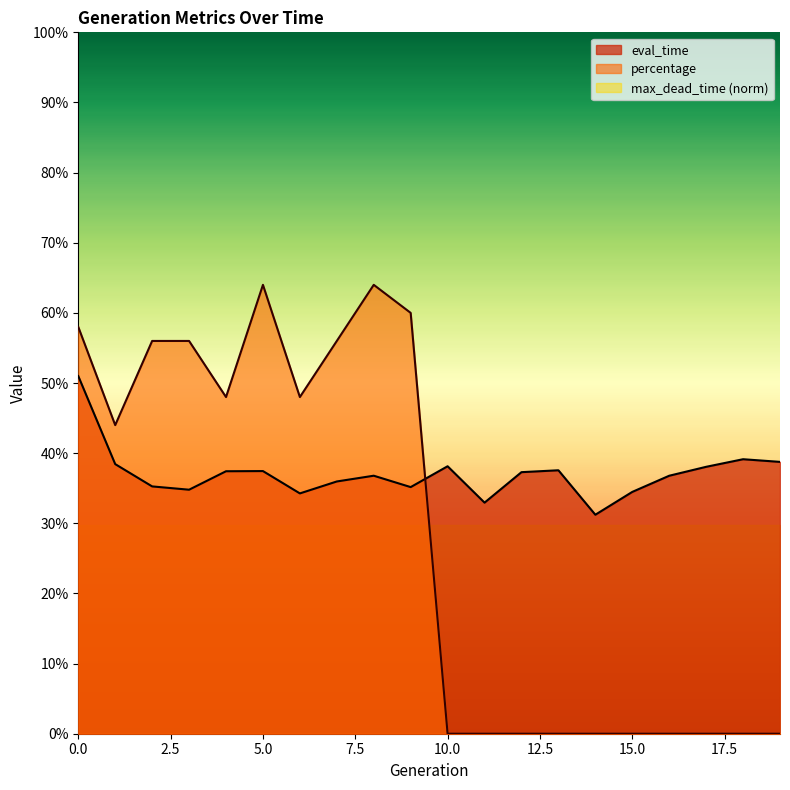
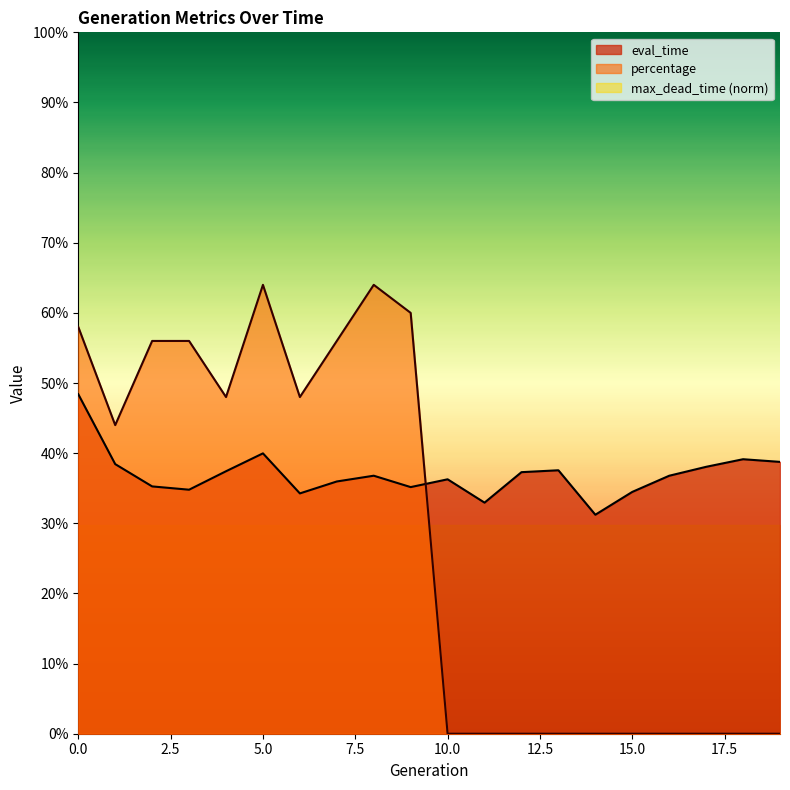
  {
    "eval_time": {
-     "0.0": "51%",
-     "5.0": "37%",
-     "10.0": "38%",
+     "0.0": "48%",
+     "5.0": "40%",
+     "10.0": "36%",
      "15.0": "34%"
    },
    "percentage": {
      "0.0": "58%",
      "5.0": "64%",
      "10.0": "0%",
      "15.0": "0%"
    },
    "max_dead_time (norm)": {
      "0.0": "30%",
      "5.0": "30%",
      "10.0": "30%",
      "15.0": "30%"
    }
  }
